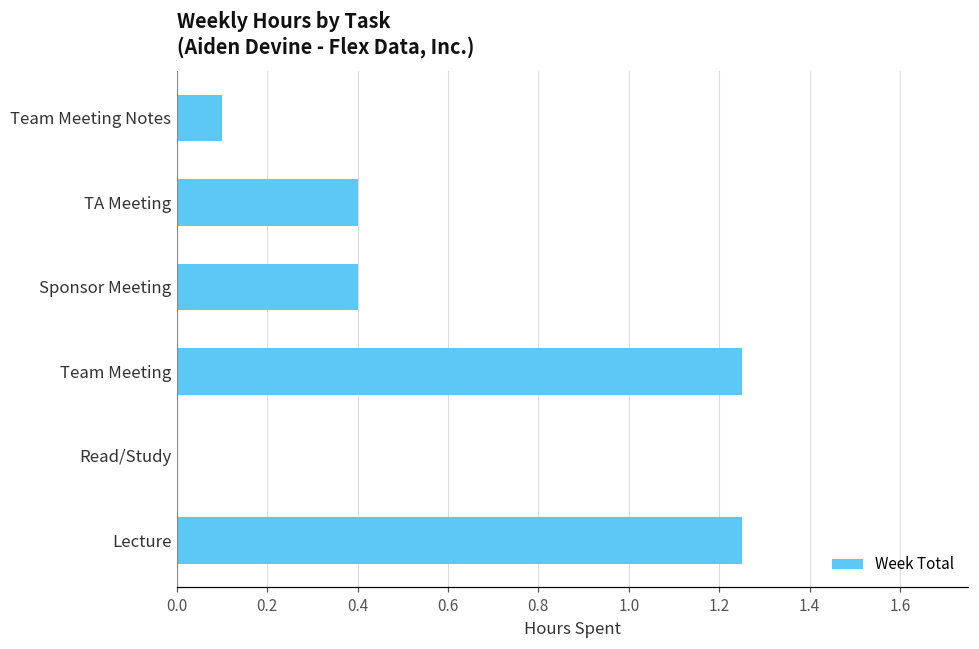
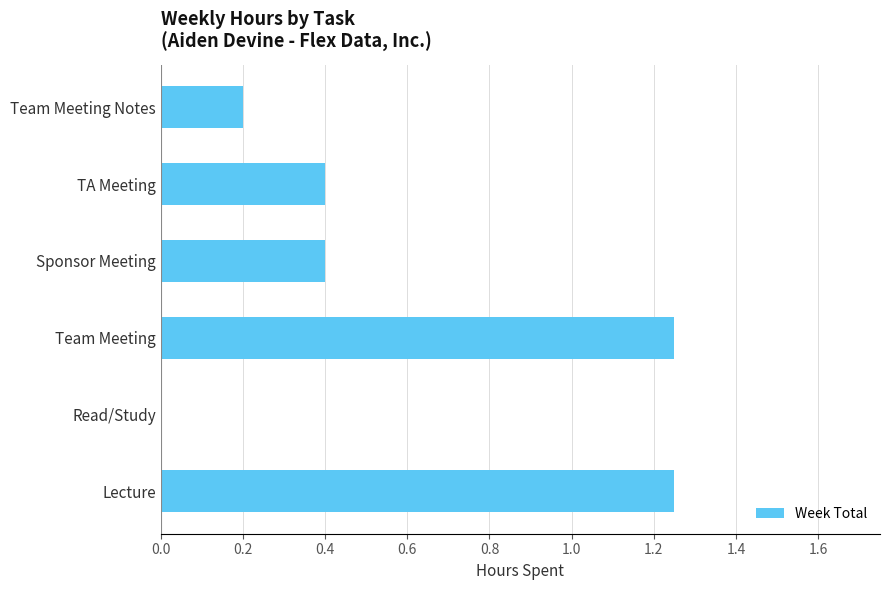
  {
-   "Team Meeting Notes": 0.1,
+   "Team Meeting Notes": 0.2,
    "TA Meeting": 0.4,
    "Sponsor Meeting": 0.4,
    "Team Meeting": 1.25,
    "Read/Study": 0.0,
    "Lecture": 1.25
  }
